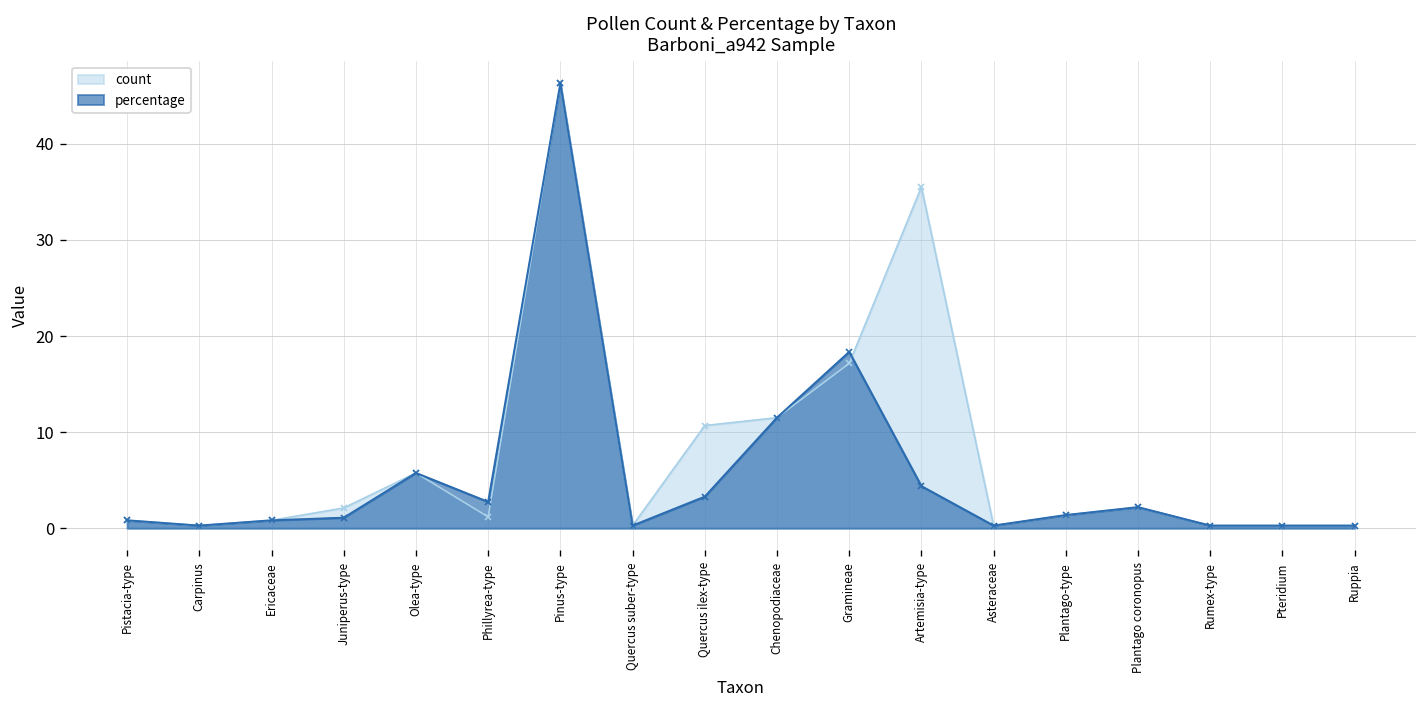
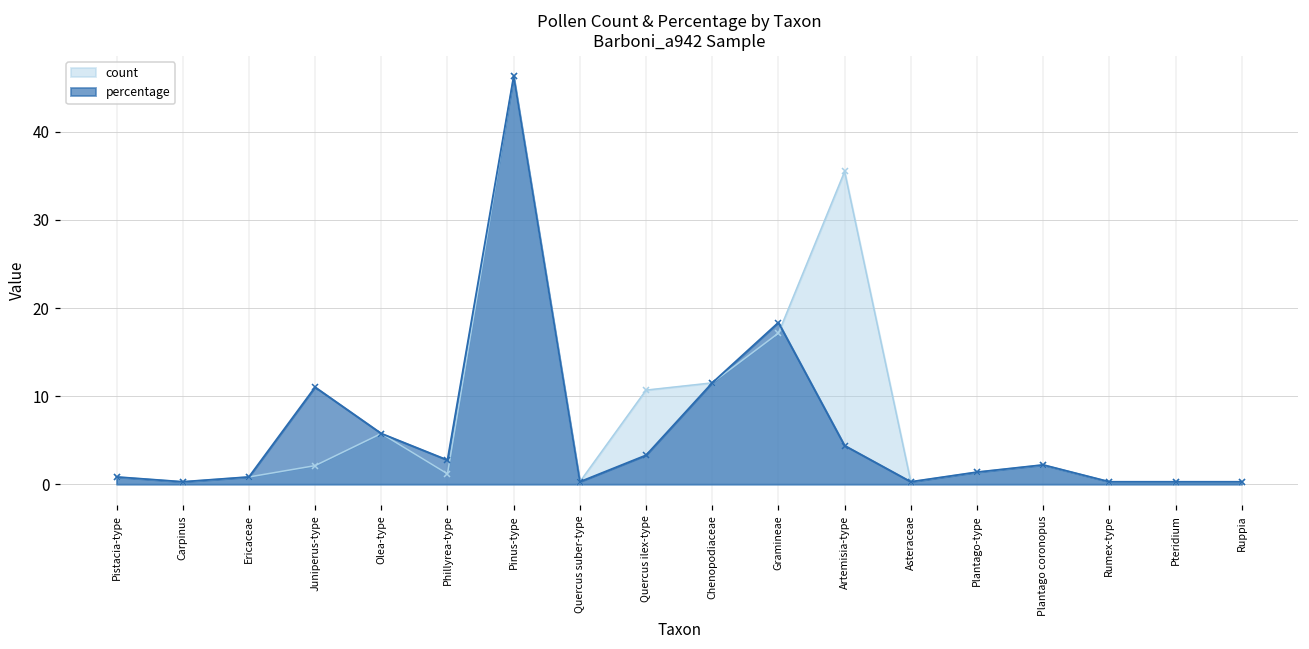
  {
    "count": {
      "Juniperus-type": 2,
      "Phillyrea-type": 1,
      "Quercus ilex-type": 11,
      "Gramineae": 17,
      "Artemisia-type": 36
    },
    "percentage": {
-     "Juniperus-type": 1,
+     "Juniperus-type": 11,
      "Phillyrea-type": 3,
      "Quercus ilex-type": 3,
      "Gramineae": 18,
      "Artemisia-type": 4
    }
  }
